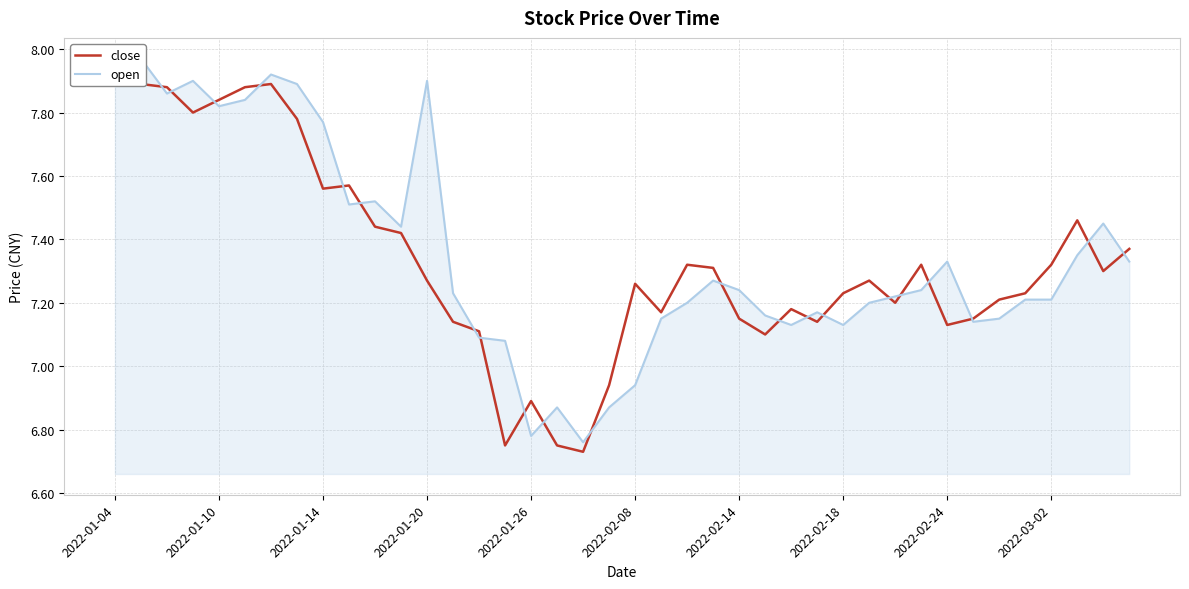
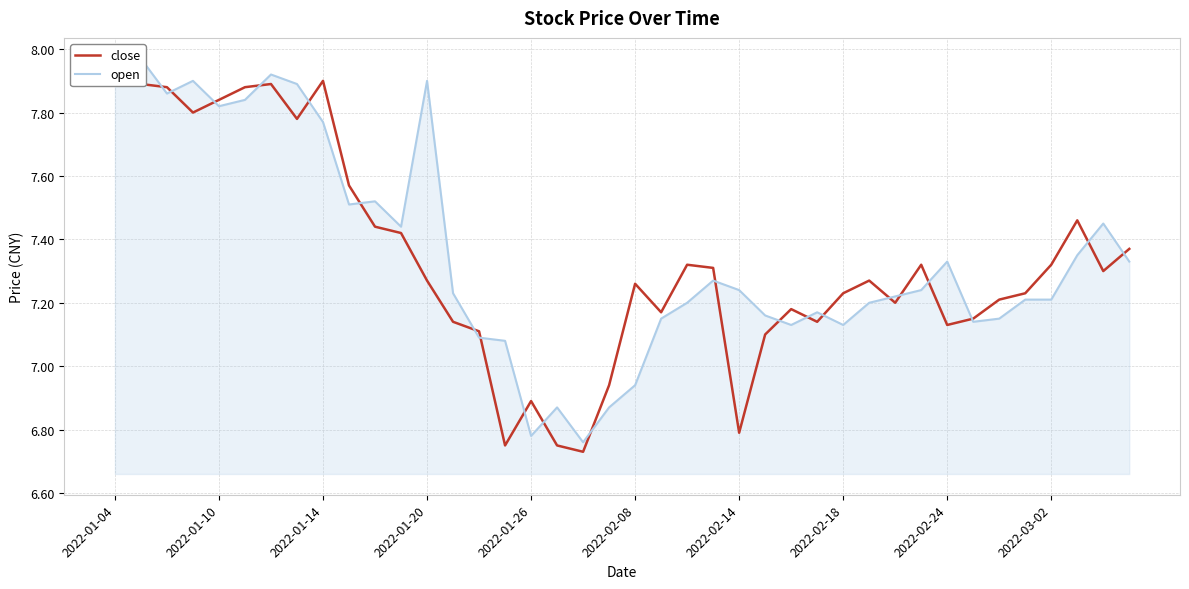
  {
    "close": {
      "2022-01-10": 7.84,
-     "2022-01-14": 7.56,
+     "2022-01-14": 7.90,
      "2022-01-20": 7.27,
      "2022-01-26": 6.89,
      "2022-02-08": 7.26,
-     "2022-02-14": 7.15,
+     "2022-02-14": 6.79,
      "2022-02-18": 7.23,
      "2022-02-24": 7.13,
      "2022-03-02": 7.32
    },
    "open": {
      "2022-01-10": 7.82,
      "2022-01-14": 7.77,
      "2022-01-20": 7.90,
      "2022-01-26": 6.78,
      "2022-02-08": 6.94,
      "2022-02-14": 7.24,
      "2022-02-18": 7.13,
      "2022-02-24": 7.33,
      "2022-03-02": 7.21
    }
  }
